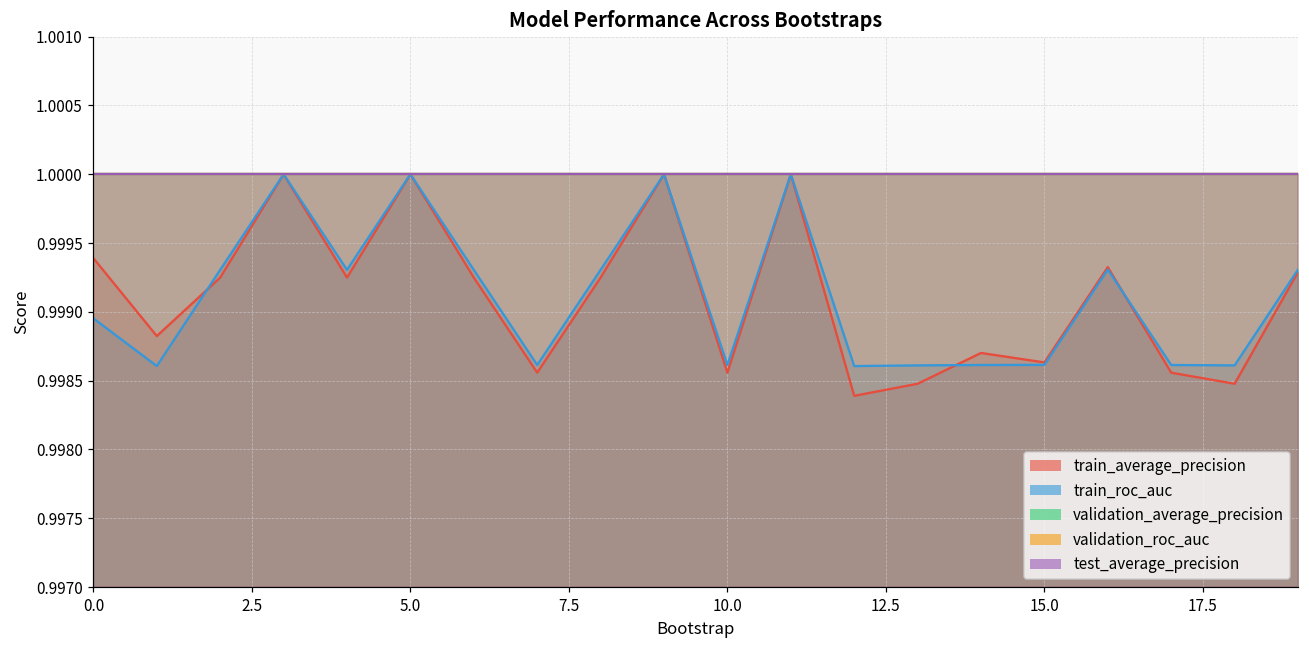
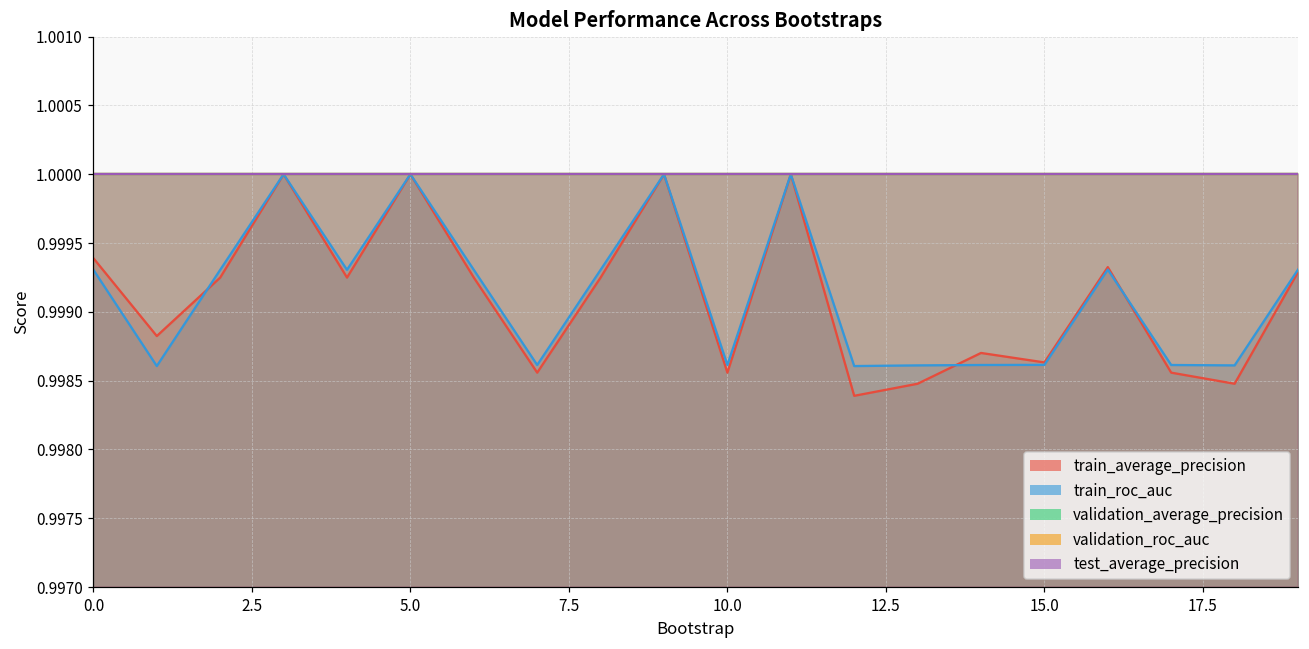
  {
    "train_average_precision": {
      "0.0": 0.99939,
      "10.0": 0.99856
    },
    "train_roc_auc": {
-     "0.0": 0.99895,
+     "0.0": 0.99931,
      "10.0": 0.99861
    },
    "test_average_precision": {
      "0.0": 1.00000,
      "10.0": 1.00000,
      "15.0": 1.00000
    }
  }
